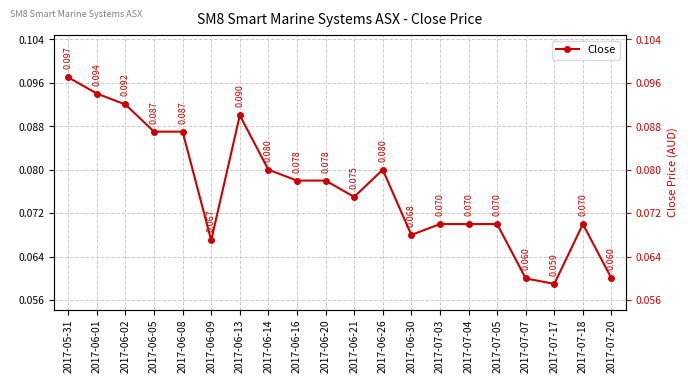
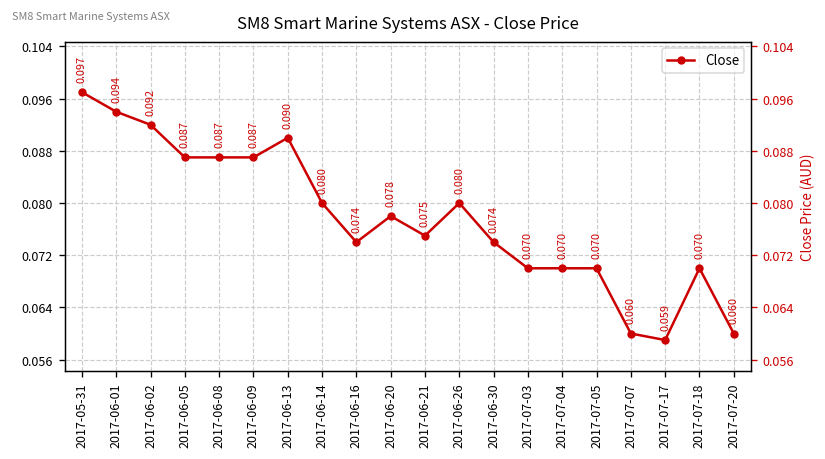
  {
    "2017-05-31": 0.097,
    "2017-06-01": 0.094,
    "2017-06-02": 0.092,
    "2017-06-05": 0.087,
    "2017-06-08": 0.087,
-   "2017-06-09": 0.067,
+   "2017-06-09": 0.087,
    "2017-06-13": 0.090,
    "2017-06-14": 0.080,
-   "2017-06-16": 0.078,
+   "2017-06-16": 0.074,
    "2017-06-20": 0.078,
    "2017-06-21": 0.075,
    "2017-06-26": 0.080,
-   "2017-06-30": 0.068,
+   "2017-06-30": 0.074,
    "2017-07-03": 0.070,
    "2017-07-04": 0.070,
    "2017-07-05": 0.070,
    "2017-07-07": 0.060,
    "2017-07-17": 0.059,
    "2017-07-18": 0.070,
    "2017-07-20": 0.060
  }
